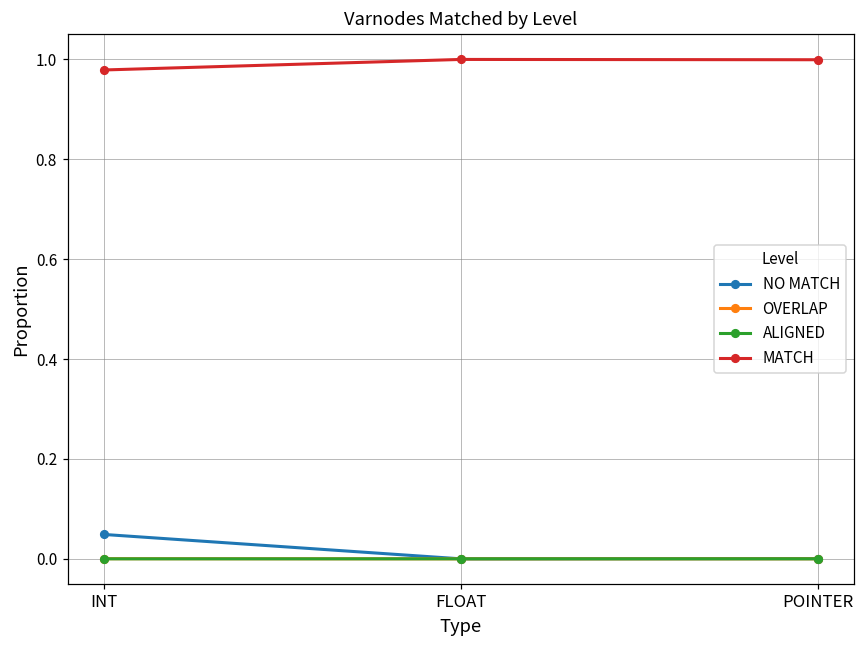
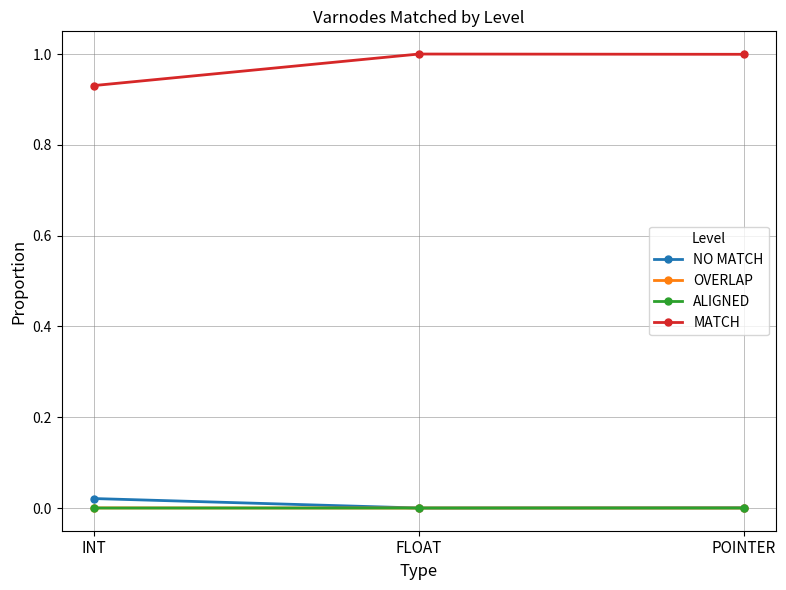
  {
    "NO MATCH": {
-     "INT": 0.05
+     "INT": 0.02
    },
    "ALIGNED": {
      "INT": 0.00
    },
    "MATCH": {
-     "INT": 0.98,
+     "INT": 0.93,
      "FLOAT": 1.00,
      "POINTER": 1.00
    }
  }
